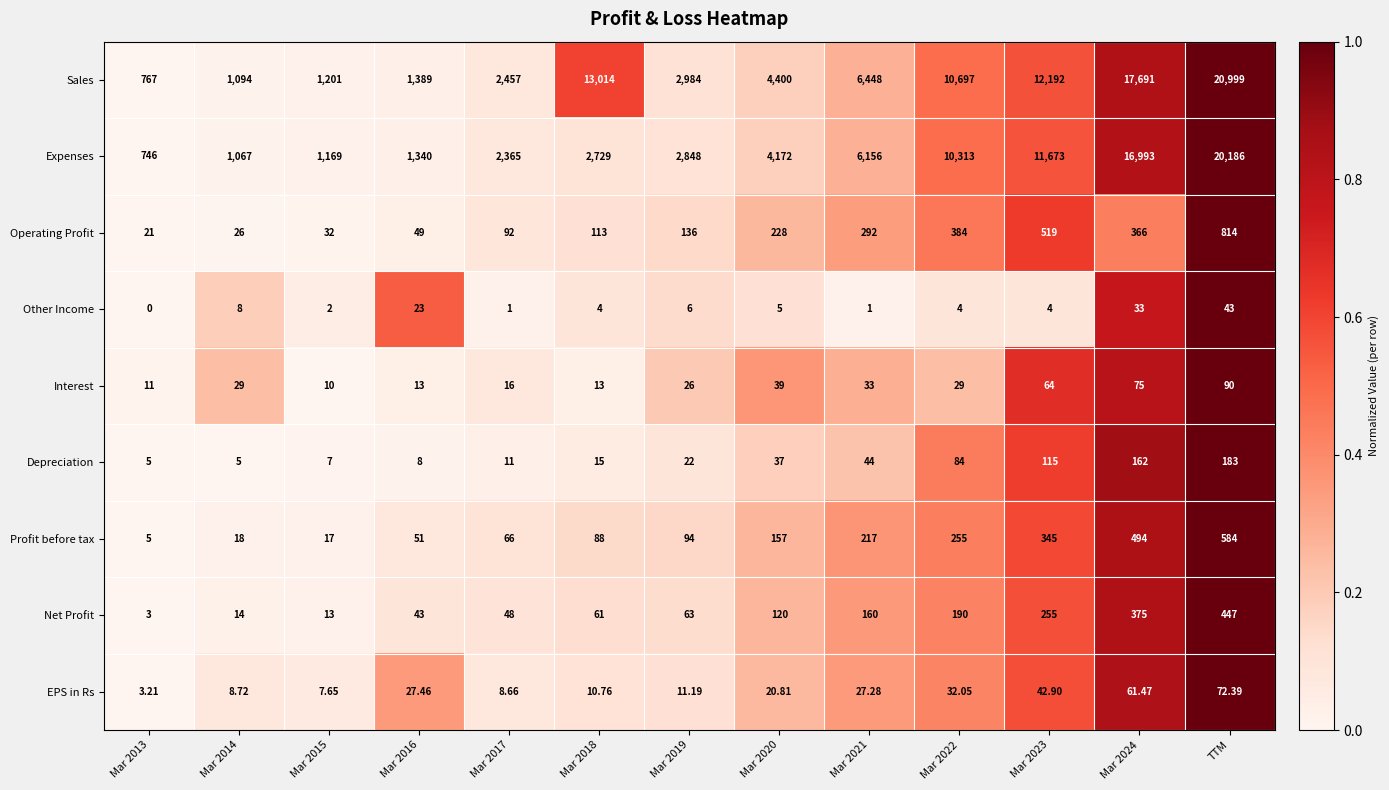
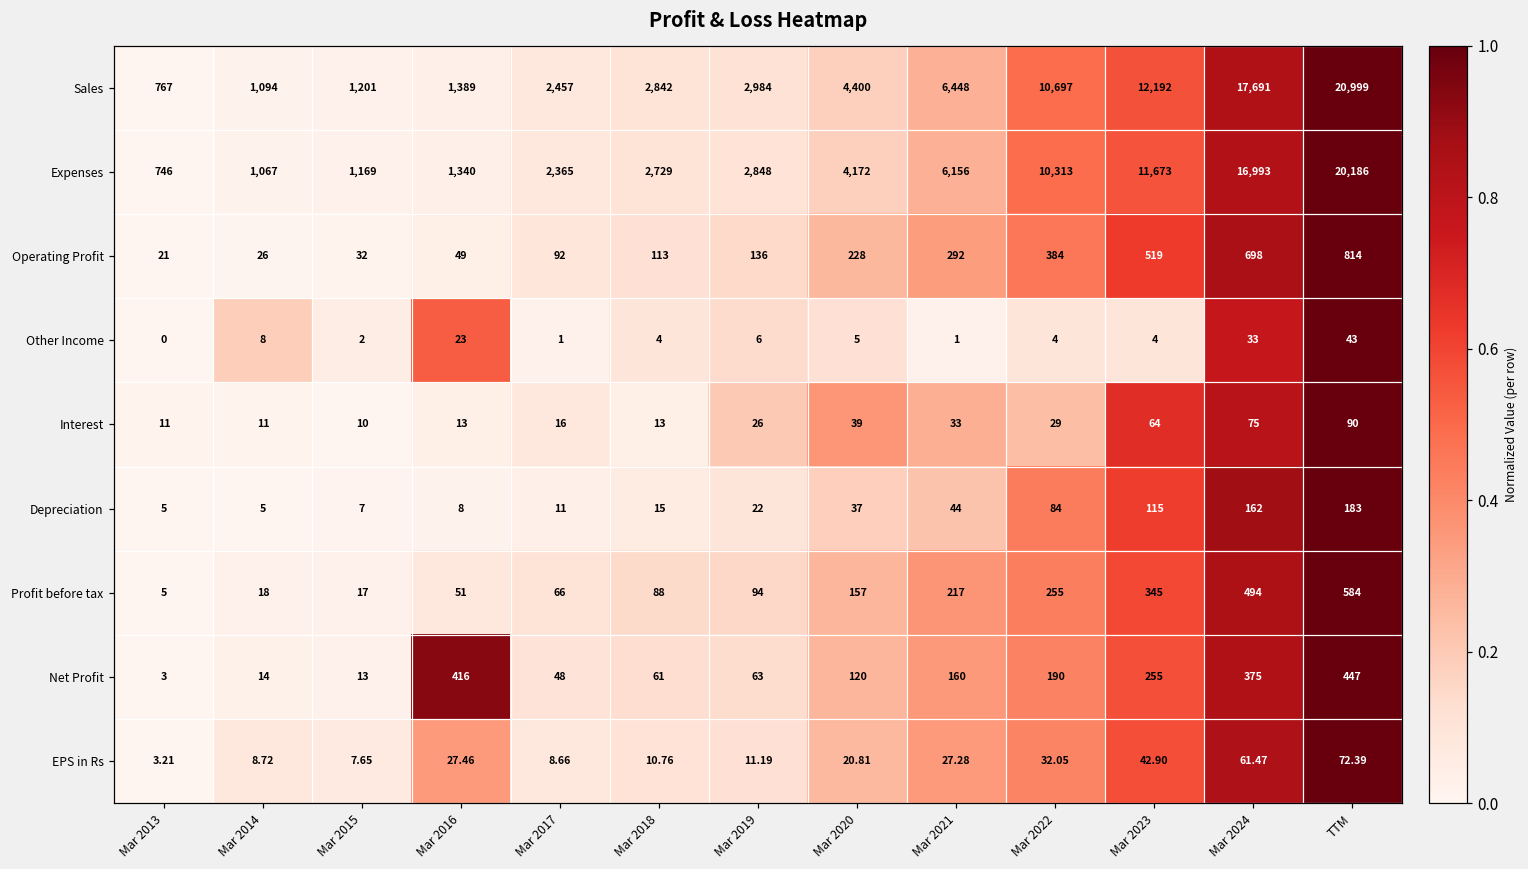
  {
    "Sales": {
      "Mar 2013": "767",
      "Mar 2014": "1,094",
      "Mar 2015": "1,201",
      "Mar 2016": "1,389",
      "Mar 2017": "2,457",
-     "Mar 2018": "13,014",
+     "Mar 2018": "2,842",
      "Mar 2019": "2,984",
      "Mar 2020": "4,400",
      "Mar 2021": "6,448",
      "Mar 2022": "10,697",
      "Mar 2023": "12,192",
      "Mar 2024": "17,691",
      "TTM": "20,999"
    },
    "Expenses": {
      "Mar 2013": "746",
      "Mar 2014": "1,067",
      "Mar 2015": "1,169",
      "Mar 2016": "1,340",
      "Mar 2017": "2,365",
      "Mar 2018": "2,729",
      "Mar 2019": "2,848",
      "Mar 2020": "4,172",
      "Mar 2021": "6,156",
      "Mar 2022": "10,313",
      "Mar 2023": "11,673",
      "Mar 2024": "16,993",
      "TTM": "20,186"
    },
    "Operating Profit": {
      "Mar 2013": "21",
      "Mar 2014": "26",
      "Mar 2015": "32",
      "Mar 2016": "49",
      "Mar 2017": "92",
      "Mar 2018": "113",
      "Mar 2019": "136",
      "Mar 2020": "228",
      "Mar 2021": "292",
      "Mar 2022": "384",
      "Mar 2023": "519",
-     "Mar 2024": "366",
+     "Mar 2024": "698",
      "TTM": "814"
    },
    "Other Income": {
      "Mar 2013": "0",
      "Mar 2014": "8",
      "Mar 2015": "2",
      "Mar 2016": "23",
      "Mar 2017": "1",
      "Mar 2018": "4",
      "Mar 2019": "6",
      "Mar 2020": "5",
      "Mar 2021": "1",
      "Mar 2022": "4",
      "Mar 2023": "4",
      "Mar 2024": "33",
      "TTM": "43"
    },
    "Interest": {
      "Mar 2013": "11",
-     "Mar 2014": "29",
+     "Mar 2014": "11",
      "Mar 2015": "10",
      "Mar 2016": "13",
      "Mar 2017": "16",
      "Mar 2018": "13",
      "Mar 2019": "26",
      "Mar 2020": "39",
      "Mar 2021": "33",
      "Mar 2022": "29",
      "Mar 2023": "64",
      "Mar 2024": "75",
      "TTM": "90"
    },
    "Depreciation": {
      "Mar 2013": "5",
      "Mar 2014": "5",
      "Mar 2015": "7",
      "Mar 2016": "8",
      "Mar 2017": "11",
      "Mar 2018": "15",
      "Mar 2019": "22",
      "Mar 2020": "37",
      "Mar 2021": "44",
      "Mar 2022": "84",
      "Mar 2023": "115",
      "Mar 2024": "162",
      "TTM": "183"
    },
    "Profit before tax": {
      "Mar 2013": "5",
      "Mar 2014": "18",
      "Mar 2015": "17",
      "Mar 2016": "51",
      "Mar 2017": "66",
      "Mar 2018": "88",
      "Mar 2019": "94",
      "Mar 2020": "157",
      "Mar 2021": "217",
      "Mar 2022": "255",
      "Mar 2023": "345",
      "Mar 2024": "494",
      "TTM": "584"
    },
    "Net Profit": {
      "Mar 2013": "3",
      "Mar 2014": "14",
      "Mar 2015": "13",
-     "Mar 2016": "43",
+     "Mar 2016": "416",
      "Mar 2017": "48",
      "Mar 2018": "61",
      "Mar 2019": "63",
      "Mar 2020": "120",
      "Mar 2021": "160",
      "Mar 2022": "190",
      "Mar 2023": "255",
      "Mar 2024": "375",
      "TTM": "447"
    },
    "EPS in Rs": {
      "Mar 2013": "3.21",
      "Mar 2014": "8.72",
      "Mar 2015": "7.65",
      "Mar 2016": "27.46",
      "Mar 2017": "8.66",
      "Mar 2018": "10.76",
      "Mar 2019": "11.19",
      "Mar 2020": "20.81",
      "Mar 2021": "27.28",
      "Mar 2022": "32.05",
      "Mar 2023": "42.90",
      "Mar 2024": "61.47",
      "TTM": "72.39"
    }
  }
